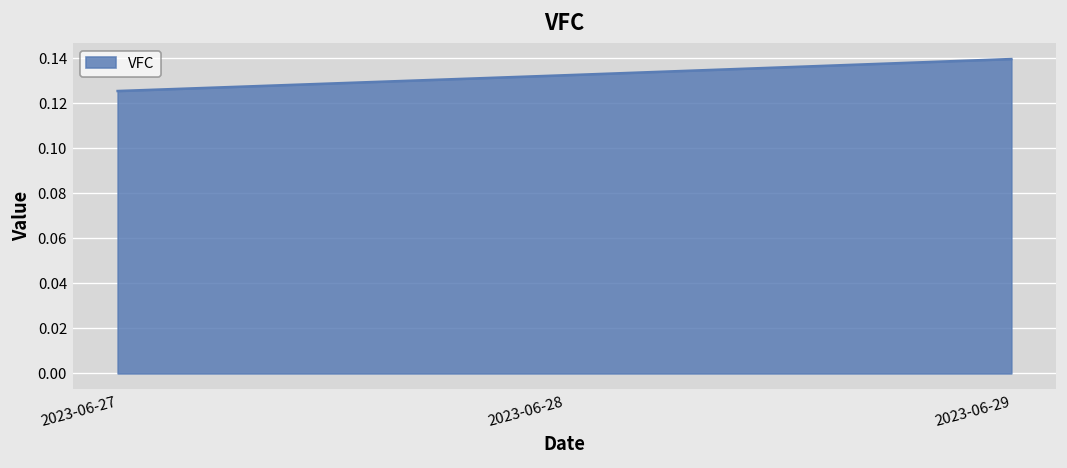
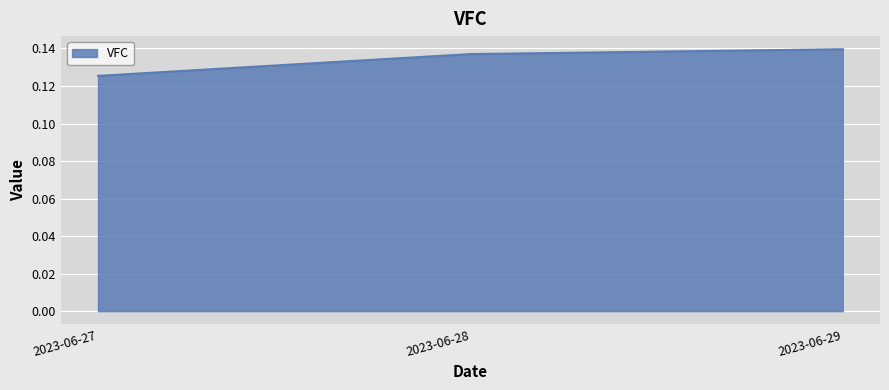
  {
    "2023-06-27": 0.125,
-   "2023-06-28": 0.132,
+   "2023-06-28": 0.137,
    "2023-06-29": 0.140
  }
